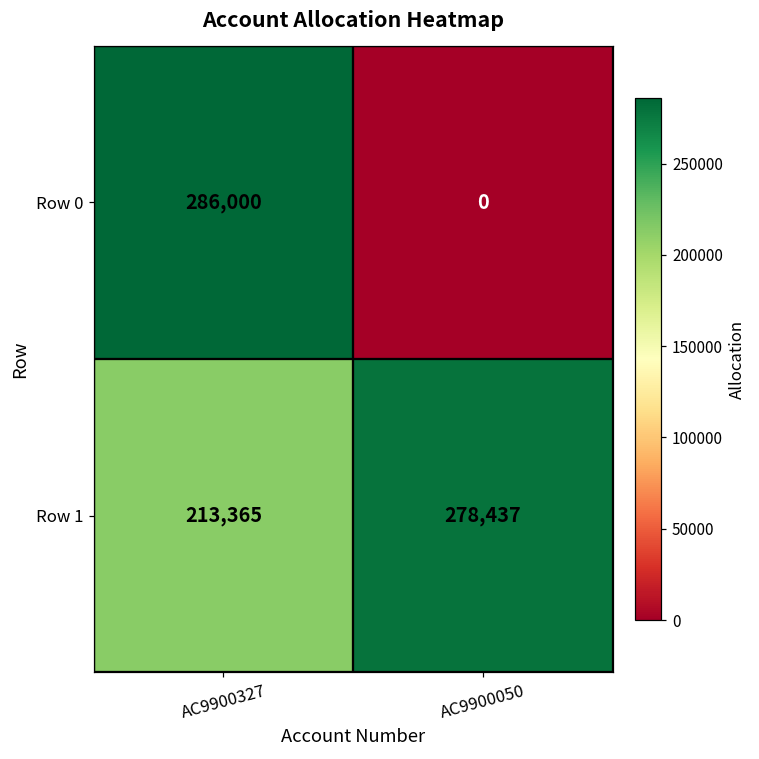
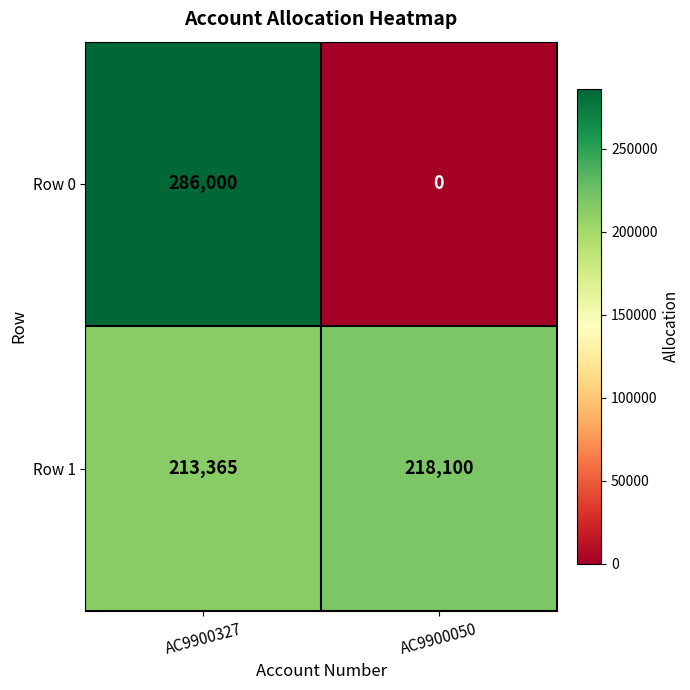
  {
    "Row 0": {
      "AC9900327": "286,000",
      "AC9900050": "0"
    },
    "Row 1": {
      "AC9900327": "213,365",
-     "AC9900050": "278,437"
+     "AC9900050": "218,100"
    }
  }
